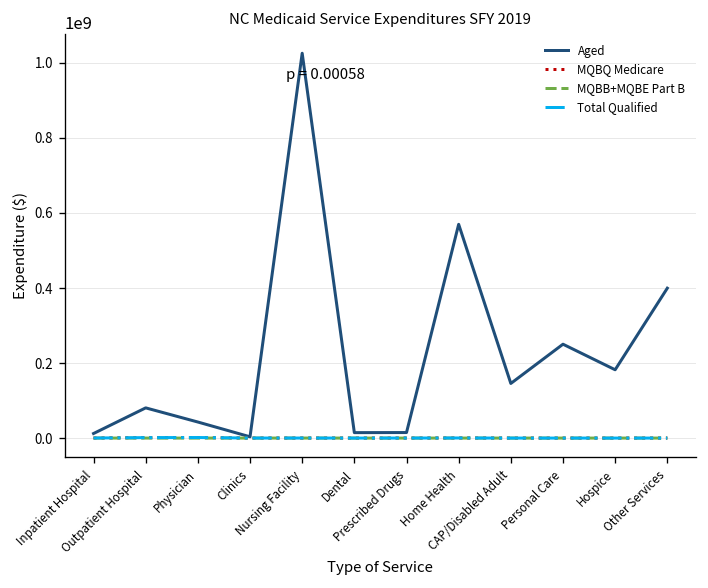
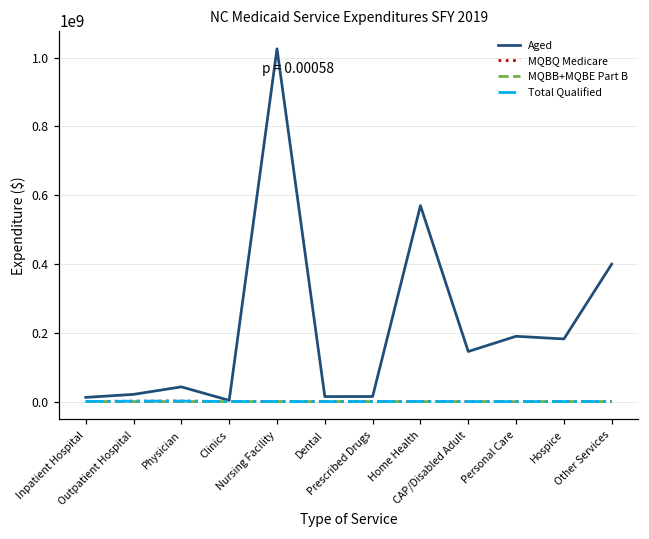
  {
    "Aged": {
      "Inpatient Hospital": 10000000,
-     "Outpatient Hospital": 80000000,
+     "Outpatient Hospital": 20000000,
      "Physician": 40000000,
      "Dental": 10000000,
      "Prescribed Drugs": 10000000,
      "Home Health": 570000000,
      "CAP/Disabled Adult": 150000000,
-     "Personal Care": 250000000,
+     "Personal Care": 190000000,
      "Hospice": 180000000,
      "Other Services": 400000000
    },
    "Total Qualified": {
      "Inpatient Hospital": 0,
      "Outpatient Hospital": 0,
      "Physician": 0,
      "Nursing Facility": 0,
      "Dental": 0,
      "Prescribed Drugs": 0,
      "Home Health": 0,
      "CAP/Disabled Adult": 0,
      "Personal Care": 0,
      "Hospice": 0,
      "Other Services": 0
    }
  }
